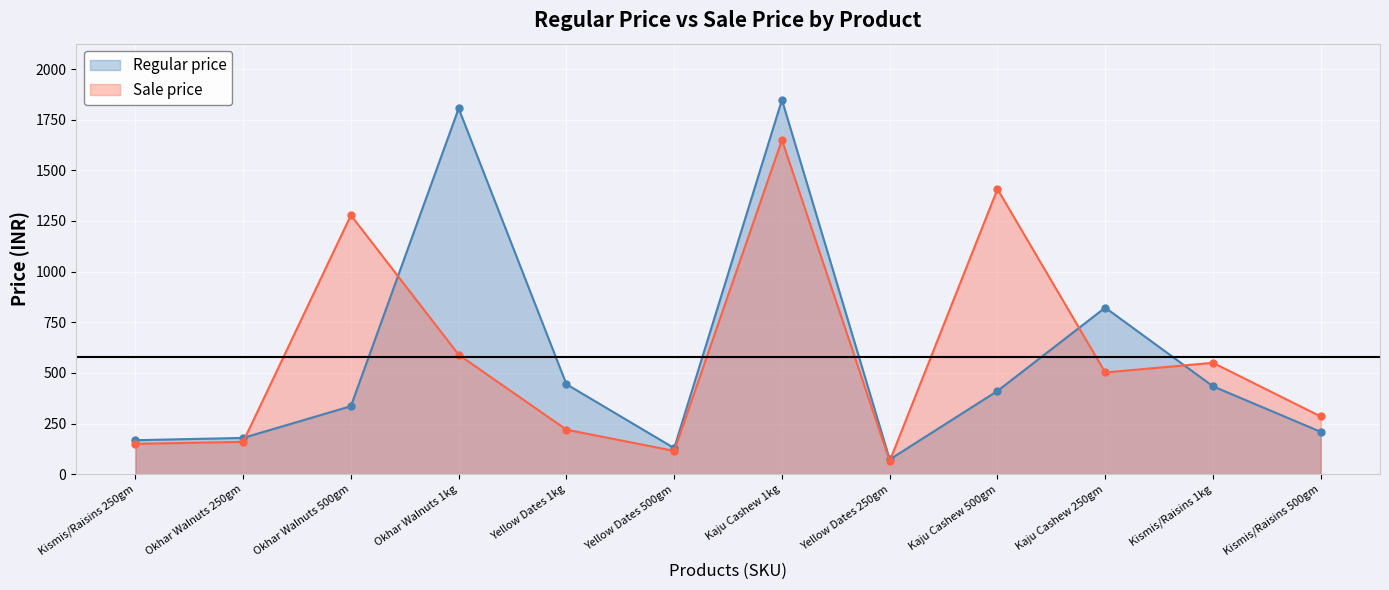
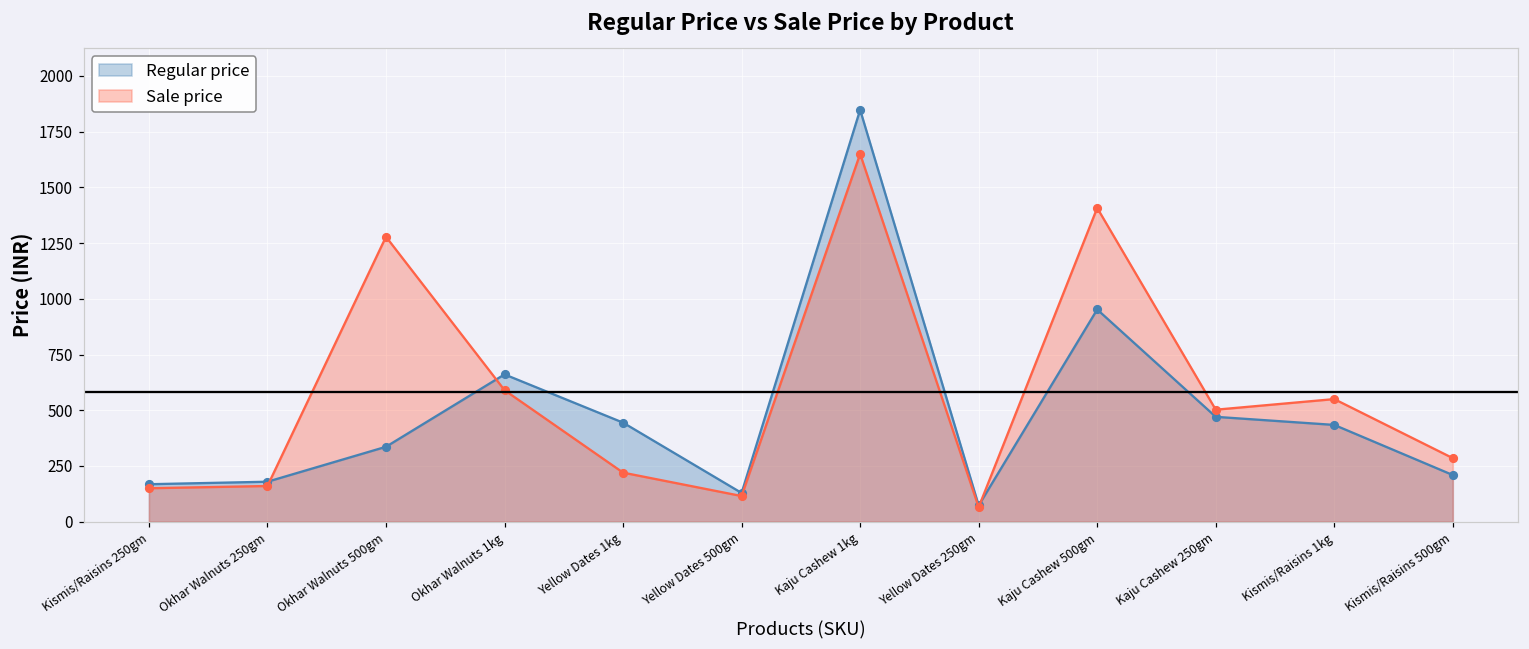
  {
    "Regular price": {
      "Kismis/Raisins 250gm": 170,
      "Okhar Walnuts 250gm": 180,
      "Okhar Walnuts 500gm": 340,
-     "Okhar Walnuts 1kg": 1810,
+     "Okhar Walnuts 1kg": 660,
      "Yellow Dates 1kg": 440,
      "Yellow Dates 500gm": 130,
      "Kaju Cashew 1kg": 1850,
-     "Kaju Cashew 500gm": 410,
-     "Kaju Cashew 250gm": 820,
+     "Kaju Cashew 500gm": 950,
+     "Kaju Cashew 250gm": 470,
      "Kismis/Raisins 1kg": 430,
      "Kismis/Raisins 500gm": 210
    },
    "Sale price": {
      "Kismis/Raisins 250gm": 150,
      "Okhar Walnuts 250gm": 160,
      "Okhar Walnuts 500gm": 1280,
      "Okhar Walnuts 1kg": 590,
      "Yellow Dates 1kg": 220,
      "Yellow Dates 500gm": 120,
      "Kaju Cashew 1kg": 1650,
      "Kaju Cashew 500gm": 1410,
      "Kaju Cashew 250gm": 500,
      "Kismis/Raisins 1kg": 550,
      "Kismis/Raisins 500gm": 290
    }
  }
